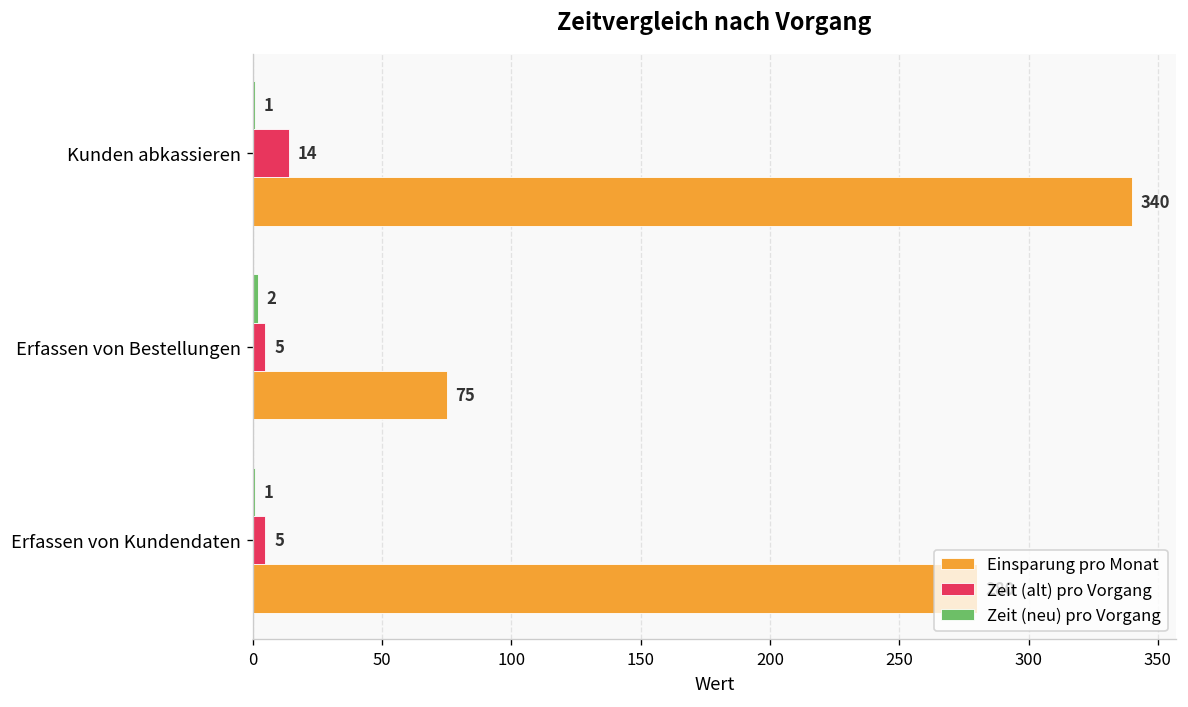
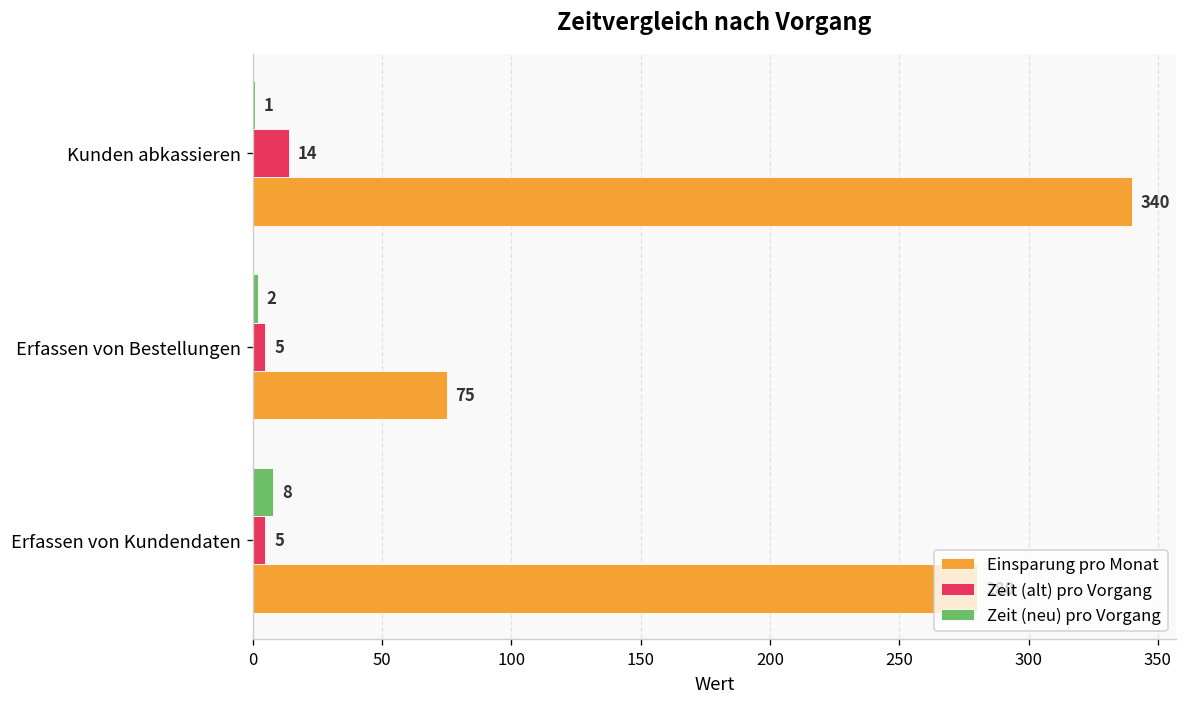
  {
    "Einsparung pro Monat": {
      "Kunden abkassieren": 340,
      "Erfassen von Bestellungen": 75
    },
    "Zeit (alt) pro Vorgang": {
      "Kunden abkassieren": 14,
      "Erfassen von Bestellungen": 5,
      "Erfassen von Kundendaten": 5
    },
    "Zeit (neu) pro Vorgang": {
      "Kunden abkassieren": 1,
      "Erfassen von Bestellungen": 2,
-     "Erfassen von Kundendaten": 1
+     "Erfassen von Kundendaten": 8
    }
  }
